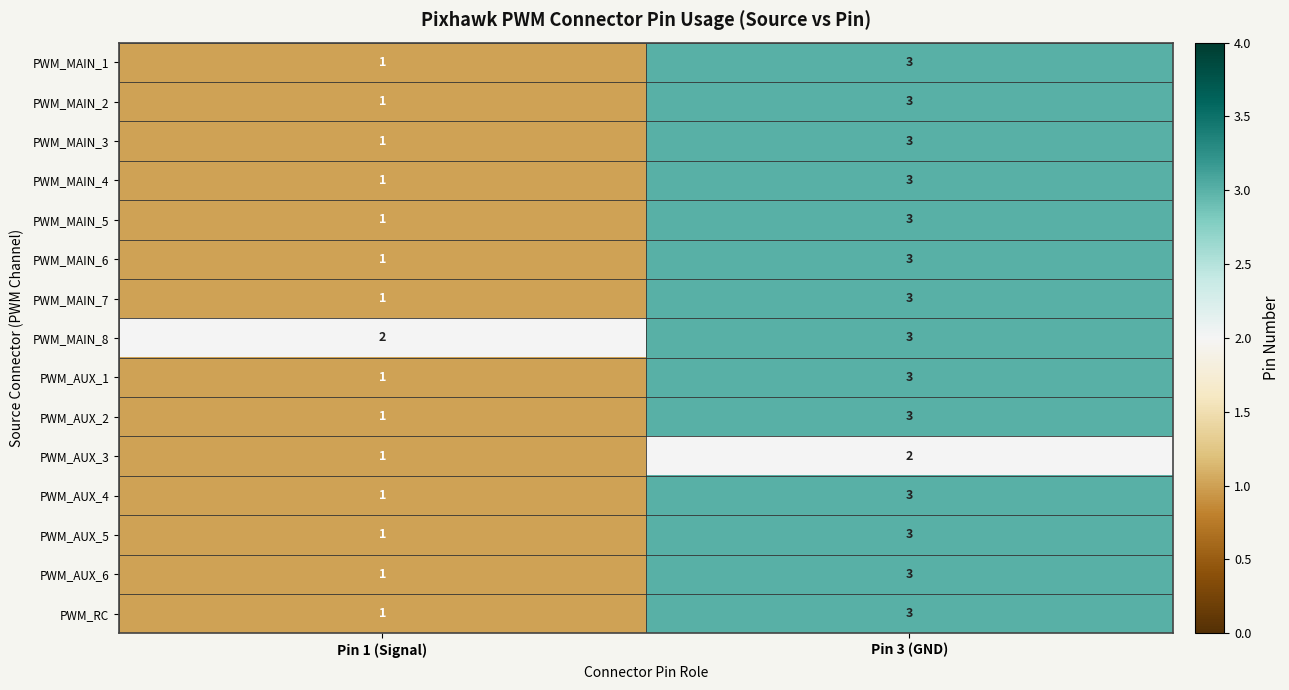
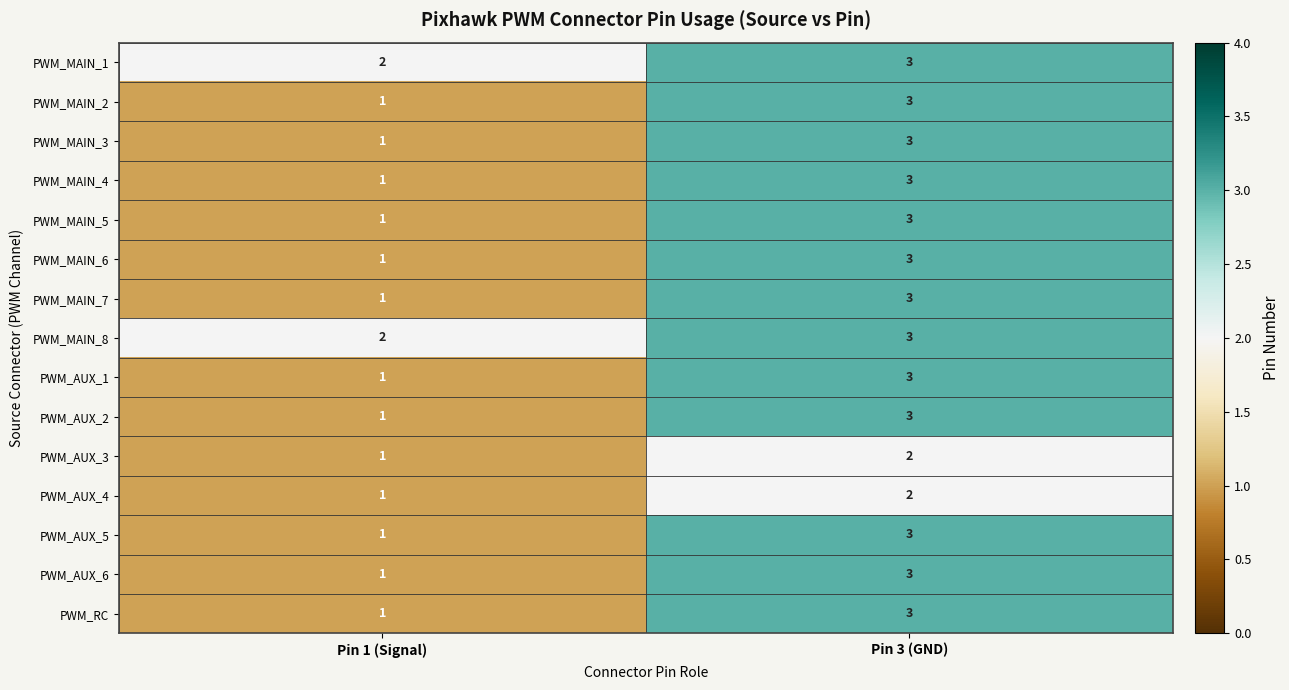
  {
    "PWM_MAIN_1": {
-     "Pin 1 (Signal)": 1,
+     "Pin 1 (Signal)": 2,
      "Pin 3 (GND)": 3
    },
    "PWM_MAIN_2": {
      "Pin 1 (Signal)": 1,
      "Pin 3 (GND)": 3
    },
    "PWM_MAIN_3": {
      "Pin 1 (Signal)": 1,
      "Pin 3 (GND)": 3
    },
    "PWM_MAIN_4": {
      "Pin 1 (Signal)": 1,
      "Pin 3 (GND)": 3
    },
    "PWM_MAIN_5": {
      "Pin 1 (Signal)": 1,
      "Pin 3 (GND)": 3
    },
    "PWM_MAIN_6": {
      "Pin 1 (Signal)": 1,
      "Pin 3 (GND)": 3
    },
    "PWM_MAIN_7": {
      "Pin 1 (Signal)": 1,
      "Pin 3 (GND)": 3
    },
    "PWM_MAIN_8": {
      "Pin 1 (Signal)": 2,
      "Pin 3 (GND)": 3
    },
    "PWM_AUX_1": {
      "Pin 1 (Signal)": 1,
      "Pin 3 (GND)": 3
    },
    "PWM_AUX_2": {
      "Pin 1 (Signal)": 1,
      "Pin 3 (GND)": 3
    },
    "PWM_AUX_3": {
      "Pin 1 (Signal)": 1,
      "Pin 3 (GND)": 2
    },
    "PWM_AUX_4": {
      "Pin 1 (Signal)": 1,
-     "Pin 3 (GND)": 3
+     "Pin 3 (GND)": 2
    },
    "PWM_AUX_5": {
      "Pin 1 (Signal)": 1,
      "Pin 3 (GND)": 3
    },
    "PWM_AUX_6": {
      "Pin 1 (Signal)": 1,
      "Pin 3 (GND)": 3
    },
    "PWM_RC": {
      "Pin 1 (Signal)": 1,
      "Pin 3 (GND)": 3
    }
  }
